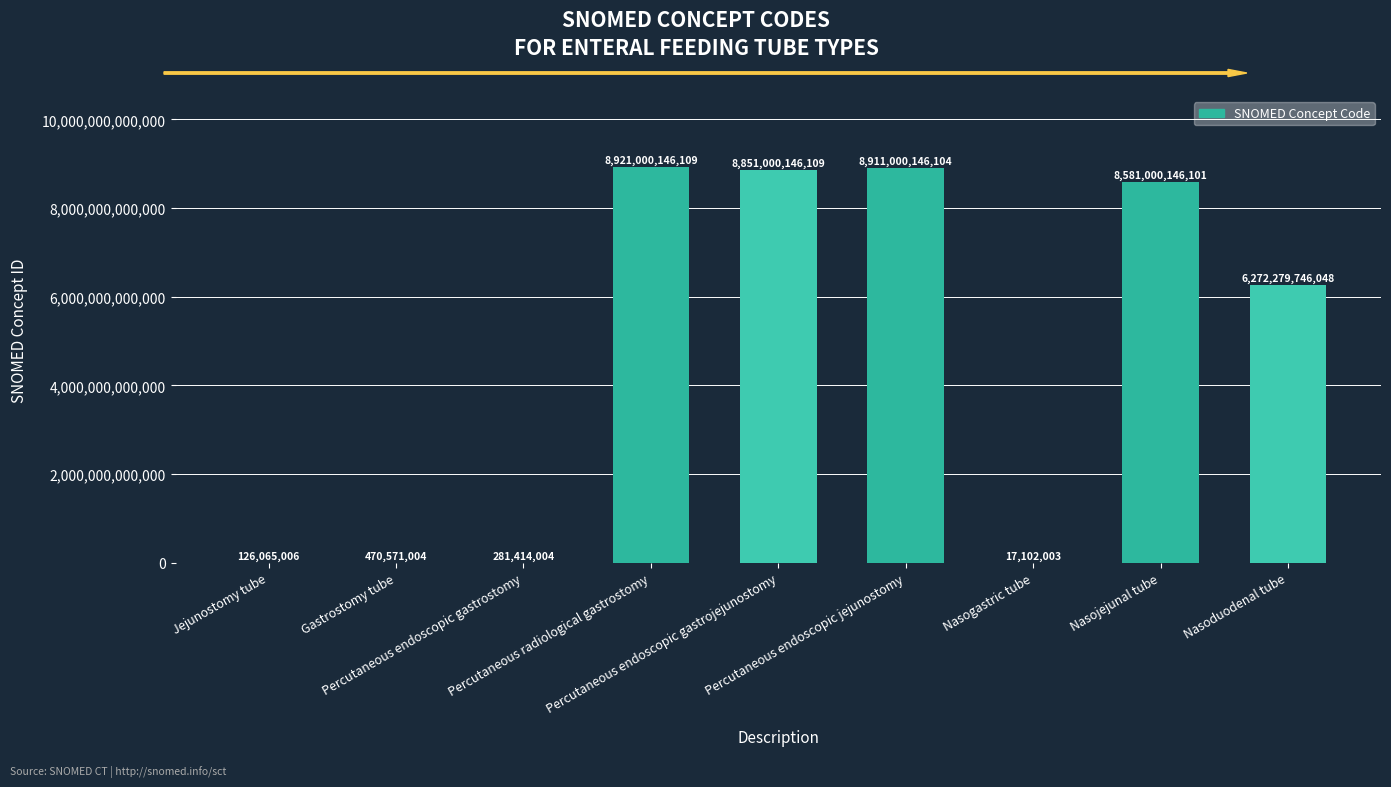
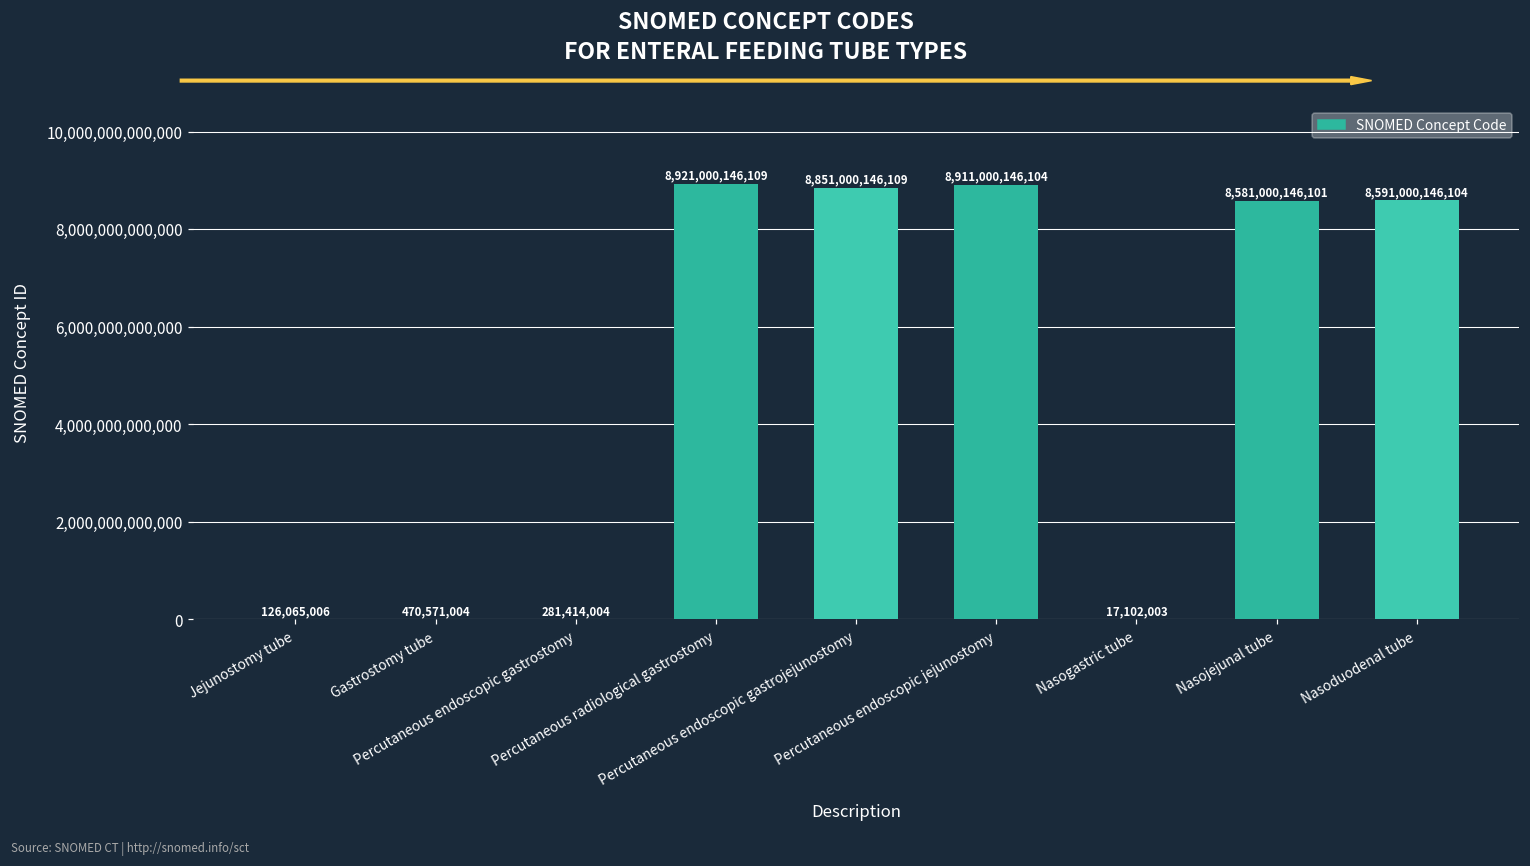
  {
    "Jejunostomy tube": "126,065,006",
    "Gastrostomy tube": "470,571,004",
    "Percutaneous endoscopic gastrostomy": "281,414,004",
    "Percutaneous radiological gastrostomy": "8,921,000,146,109",
    "Percutaneous endoscopic gastrojejunostomy": "8,851,000,146,109",
    "Percutaneous endoscopic jejunostomy": "8,911,000,146,104",
    "Nasogastric tube": "17,102,003",
    "Nasojejunal tube": "8,581,000,146,101",
-   "Nasoduodenal tube": "6,272,279,746,048"
+   "Nasoduodenal tube": "8,591,000,146,104"
  }
